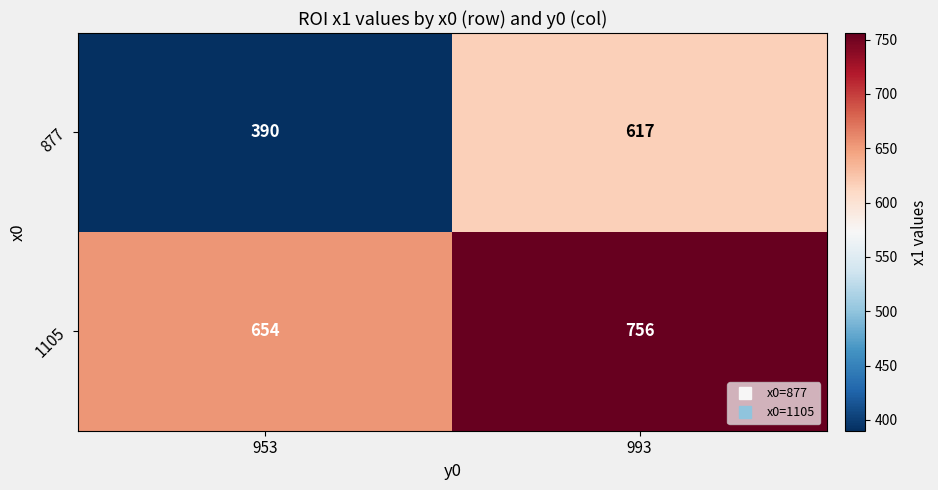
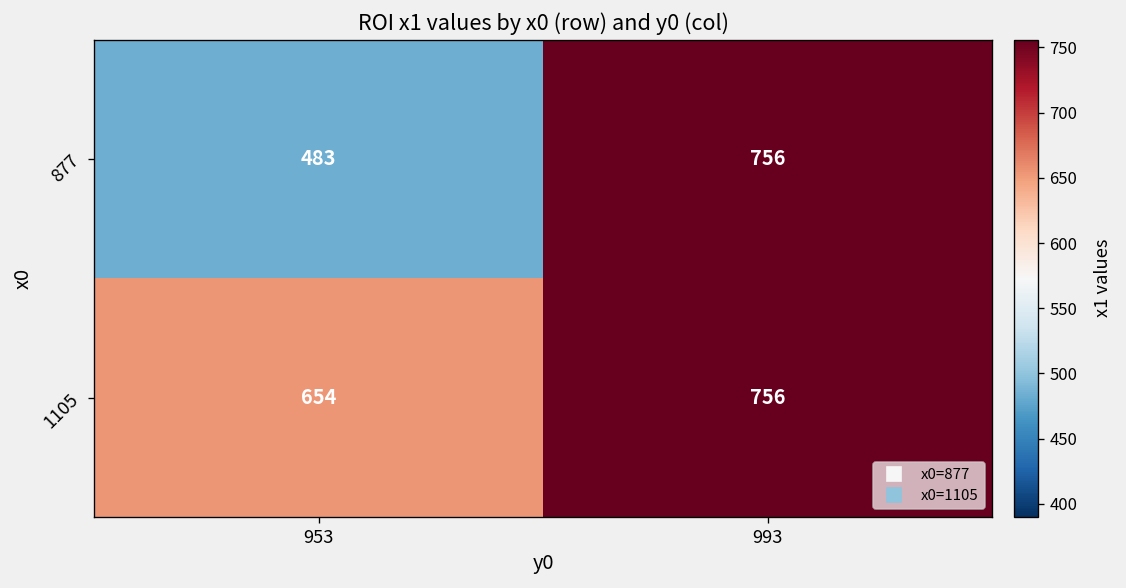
  {
    "877": {
-     "953": 390,
-     "993": 617
+     "953": 483,
+     "993": 756
    },
    "1105": {
      "953": 654,
      "993": 756
    }
  }
